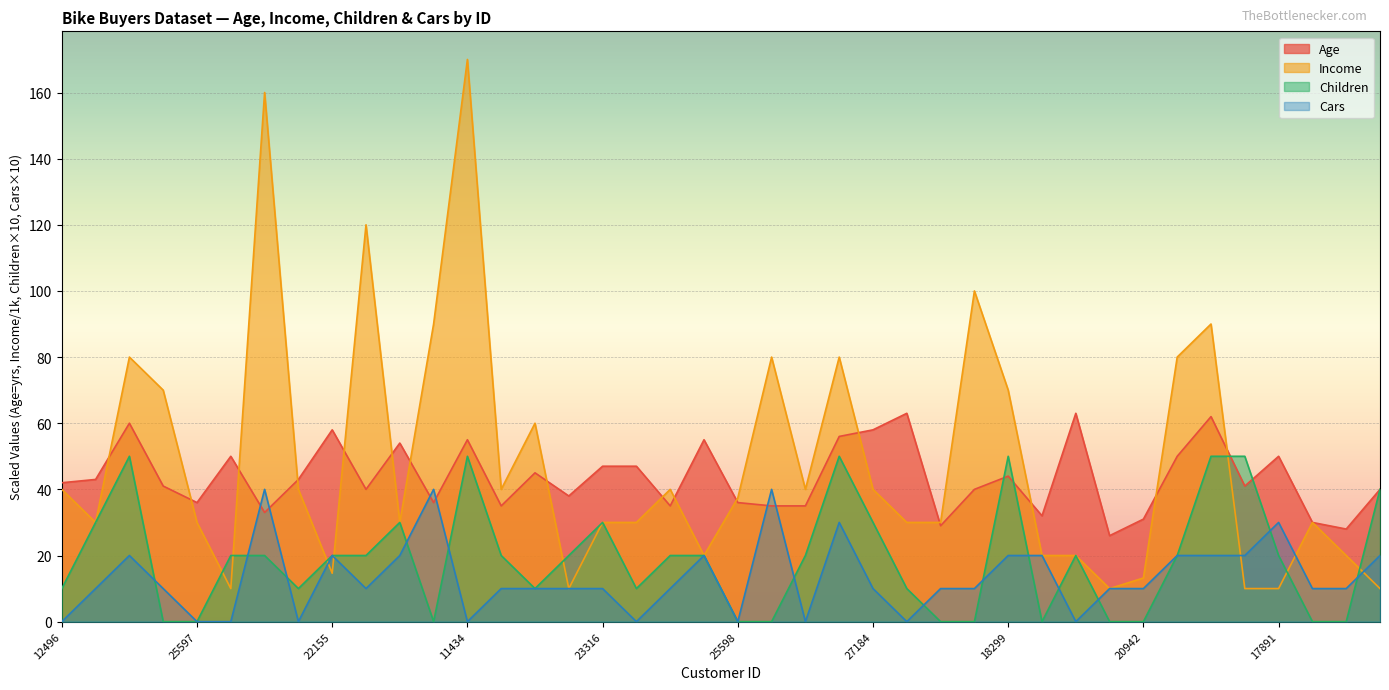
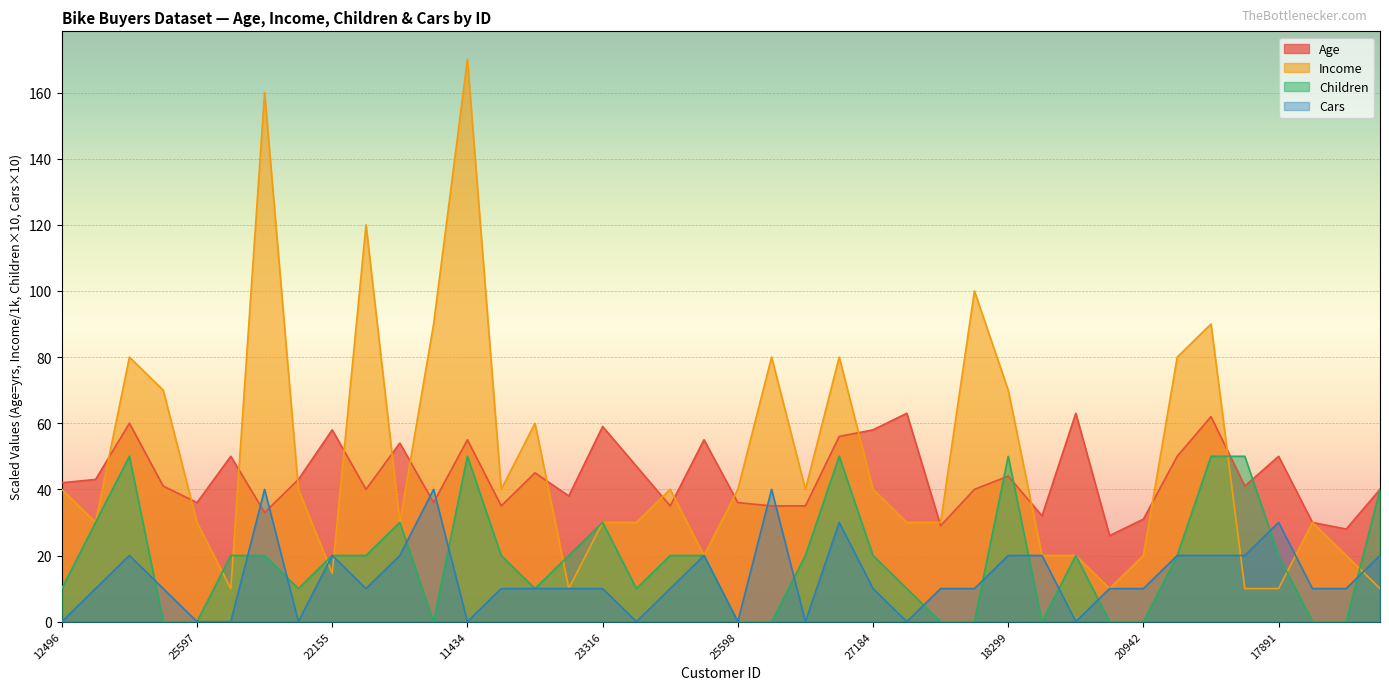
  {
    "Age": {
      "12496": 42,
      "25597": 36,
      "22155": 58,
      "11434": 55,
-     "23316": 47,
+     "23316": 59,
      "25598": 36,
      "27184": 58,
      "18299": 44,
      "20942": 31,
      "17891": 50
    },
    "Income": {
      "12496": 40,
      "25597": 30,
      "22155": 15,
      "11434": 170,
-     "25598": 37,
+     "25598": 40,
      "27184": 40,
      "18299": 70,
-     "20942": 13,
+     "20942": 20,
      "17891": 10
    },
    "Children": {
      "12496": 10,
      "11434": 50,
-     "27184": 30,
+     "27184": 20,
      "18299": 50,
      "20942": 0,
      "17891": 20
    },
    "Cars": {
      "12496": 0,
      "11434": 0,
      "23316": 10,
      "27184": 10,
      "18299": 20,
      "20942": 10,
      "17891": 30
    }
  }
